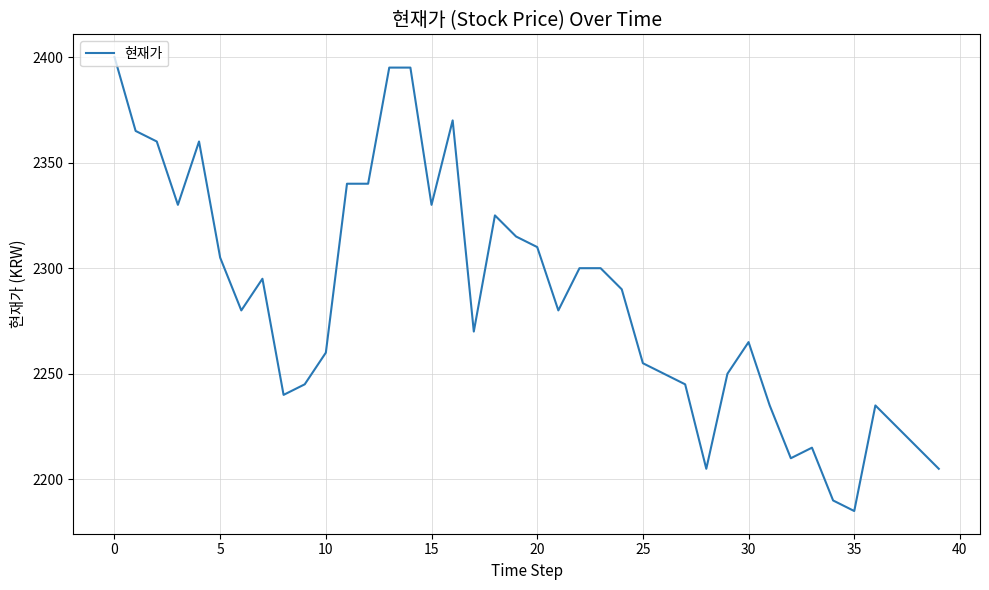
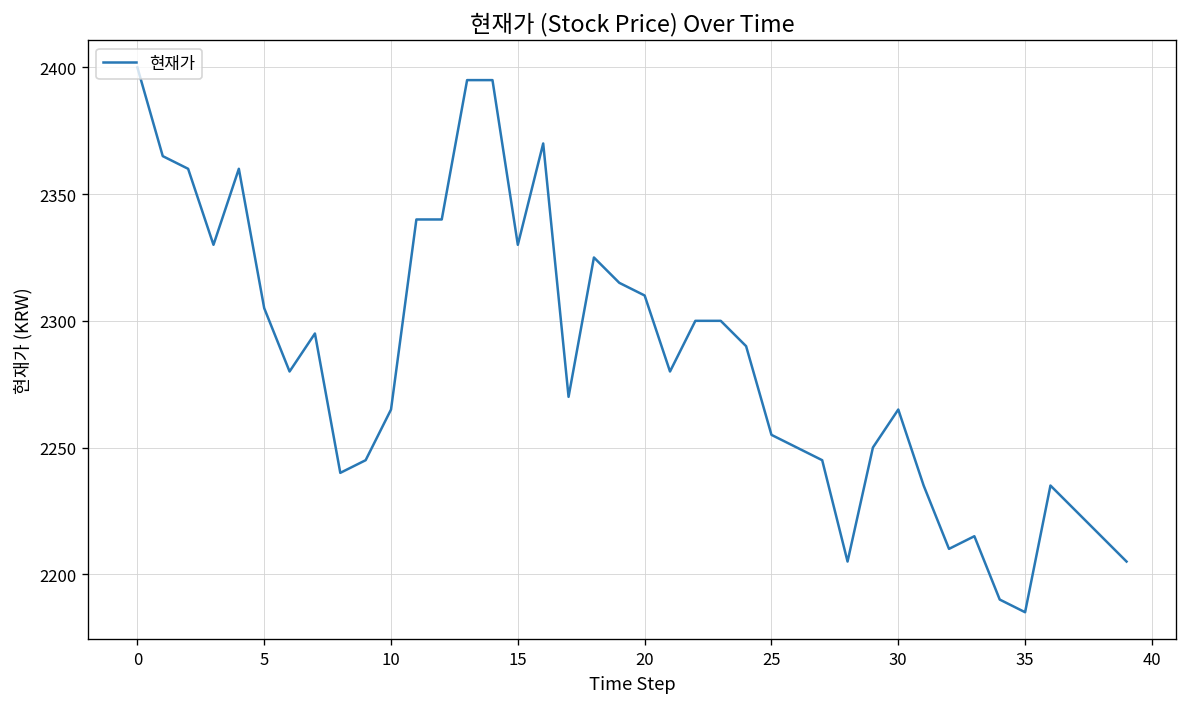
  {
    "5": 2305,
-   "10": 2260,
+   "10": 2265,
    "15": 2330,
    "20": 2310,
    "25": 2255,
    "30": 2265,
    "35": 2185
  }
